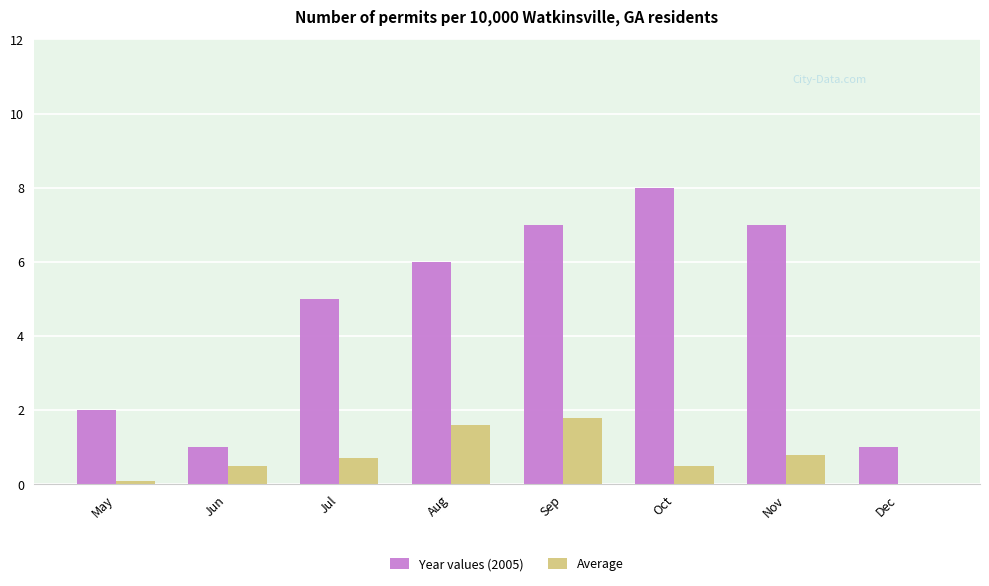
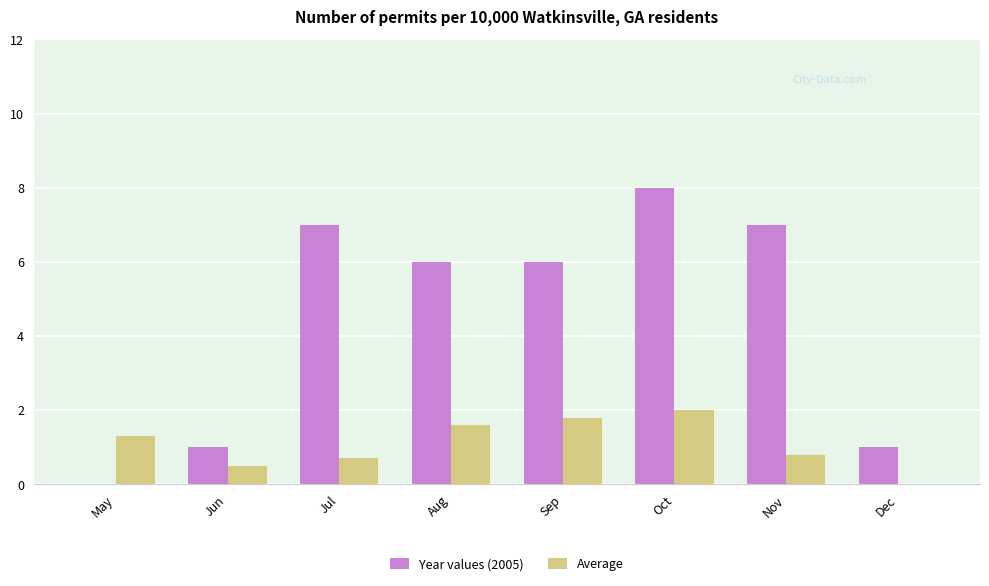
  {
    "Year values (2005)": {
-     "May": 2,
+     "May": 0,
      "Jun": 1,
-     "Jul": 5,
+     "Jul": 7,
      "Aug": 6,
-     "Sep": 7,
+     "Sep": 6,
      "Oct": 8,
      "Nov": 7,
      "Dec": 1
    },
    "Average": {
-     "May": 0.1,
+     "May": 1.3,
      "Jun": 0.5,
      "Jul": 0.7,
      "Aug": 1.6,
      "Sep": 1.8,
-     "Oct": 0.5,
+     "Oct": 2.0,
      "Nov": 0.8,
      "Dec": 0.0
    }
  }
